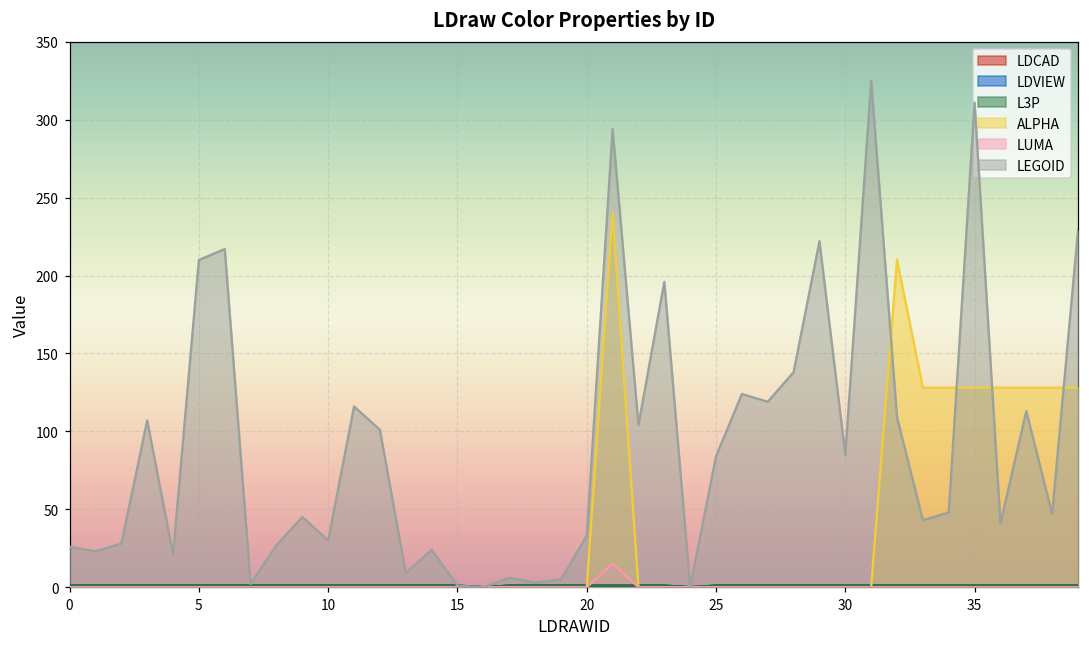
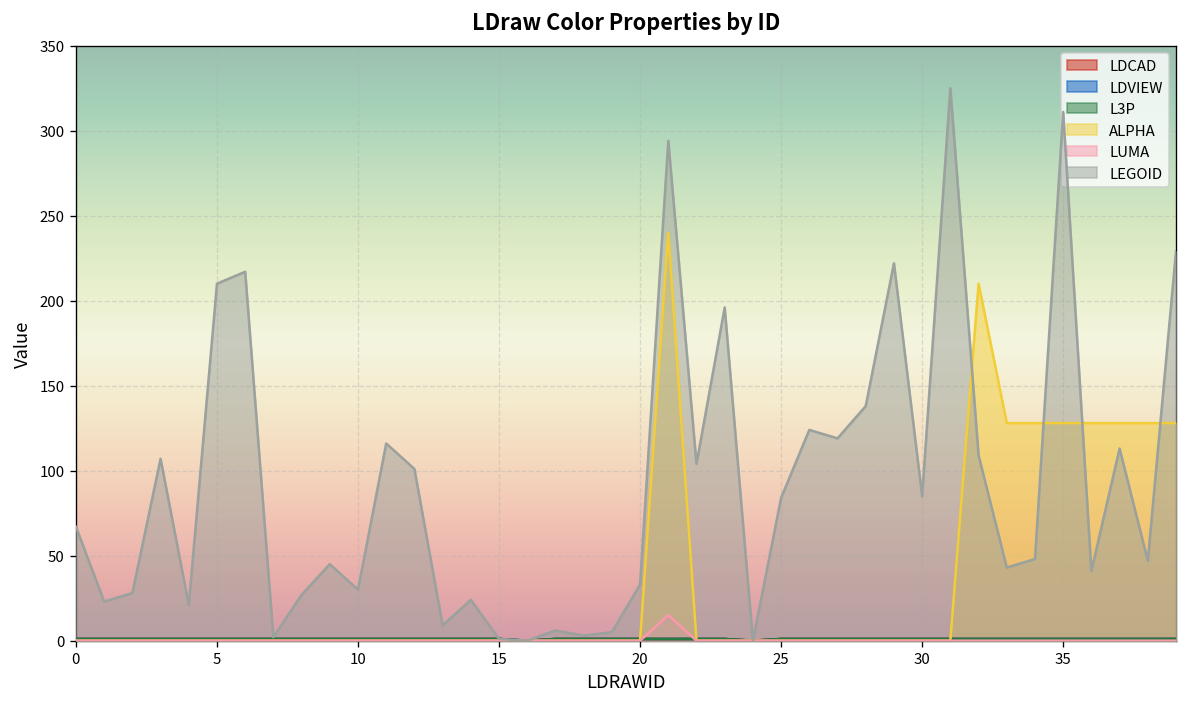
  {
    "ALPHA": {
      "35": 128
    },
    "LEGOID": {
-     "0": 26,
+     "0": 67,
      "5": 210,
      "10": 30,
      "20": 33,
      "25": 84,
      "30": 85
    }
  }
